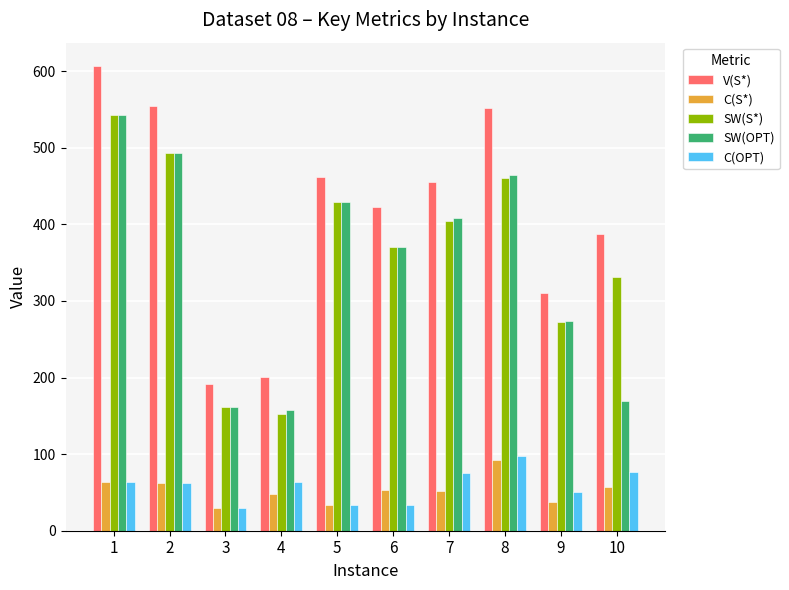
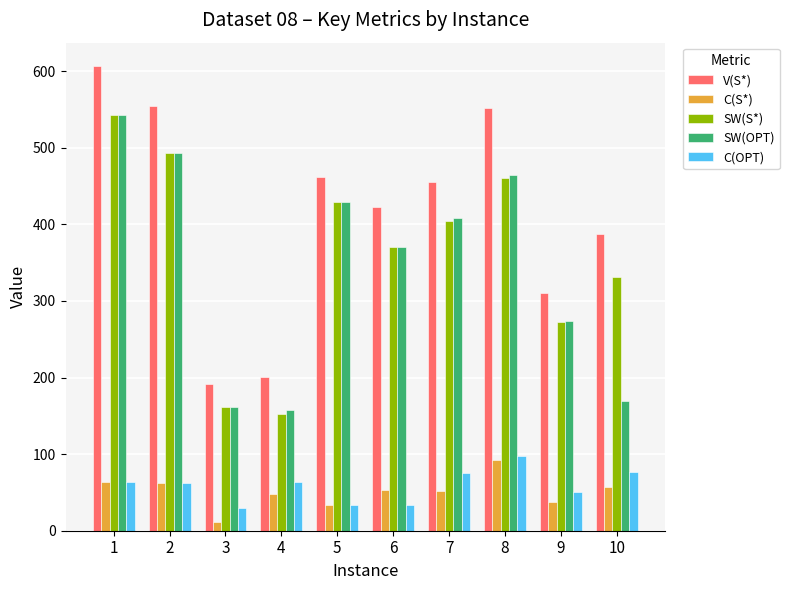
  {
    "V(S*)": {
      "1": 610,
      "2": 560,
      "3": 190,
      "4": 200,
      "5": 460,
      "6": 420,
      "7": 460,
      "8": 550,
      "9": 310,
      "10": 390
    },
    "C(S*)": {
      "1": 60,
      "2": 60,
-     "3": 30,
+     "3": 10,
      "4": 50,
      "5": 30,
      "6": 50,
      "7": 50,
      "8": 90,
      "9": 40,
      "10": 60
    },
    "SW(S*)": {
      "1": 540,
      "2": 490,
      "3": 160,
      "4": 150,
      "5": 430,
      "6": 370,
      "7": 400,
      "8": 460,
      "9": 270,
      "10": 330
    },
    "SW(OPT)": {
      "1": 540,
      "2": 490,
      "3": 160,
      "4": 160,
      "5": 430,
      "6": 370,
      "7": 410,
      "8": 470,
      "9": 270,
      "10": 170
    },
    "C(OPT)": {
      "1": 60,
      "2": 60,
      "3": 30,
      "4": 60,
      "5": 30,
      "6": 30,
      "7": 80,
      "8": 100,
      "9": 50,
      "10": 80
    }
  }
